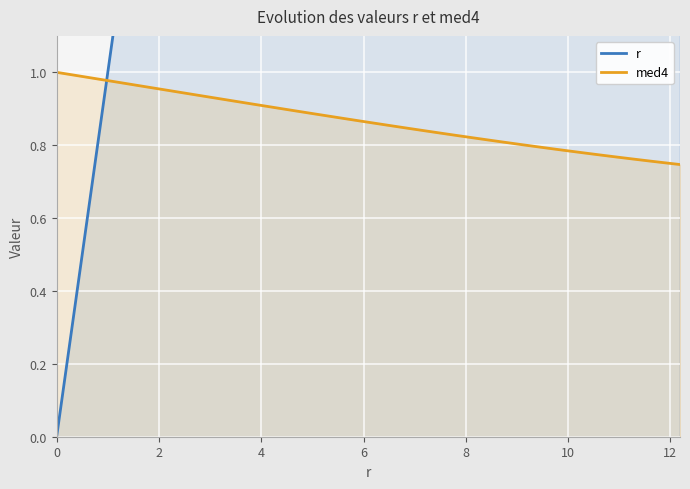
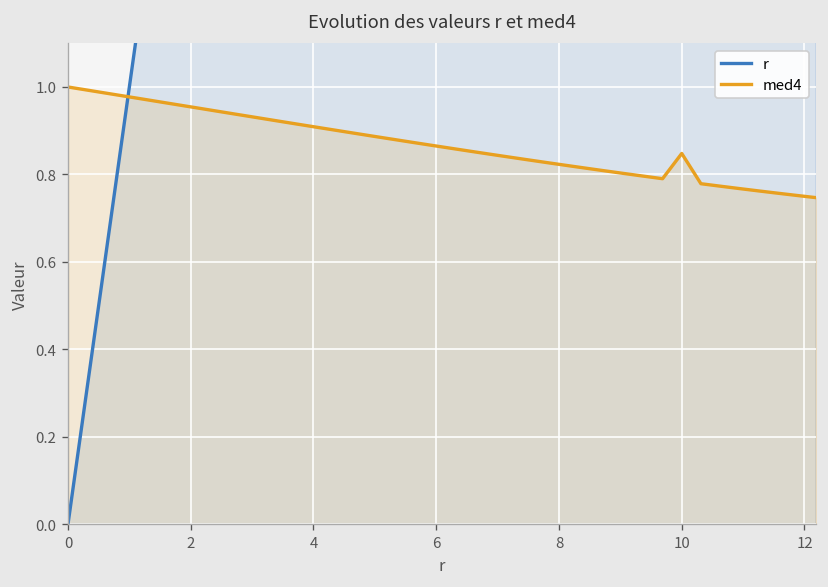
  {
    "r": {
      "0": 0.00
    },
    "med4": {
      "0": 1.00,
-     "10": 0.78
+     "10": 0.85
    }
  }
